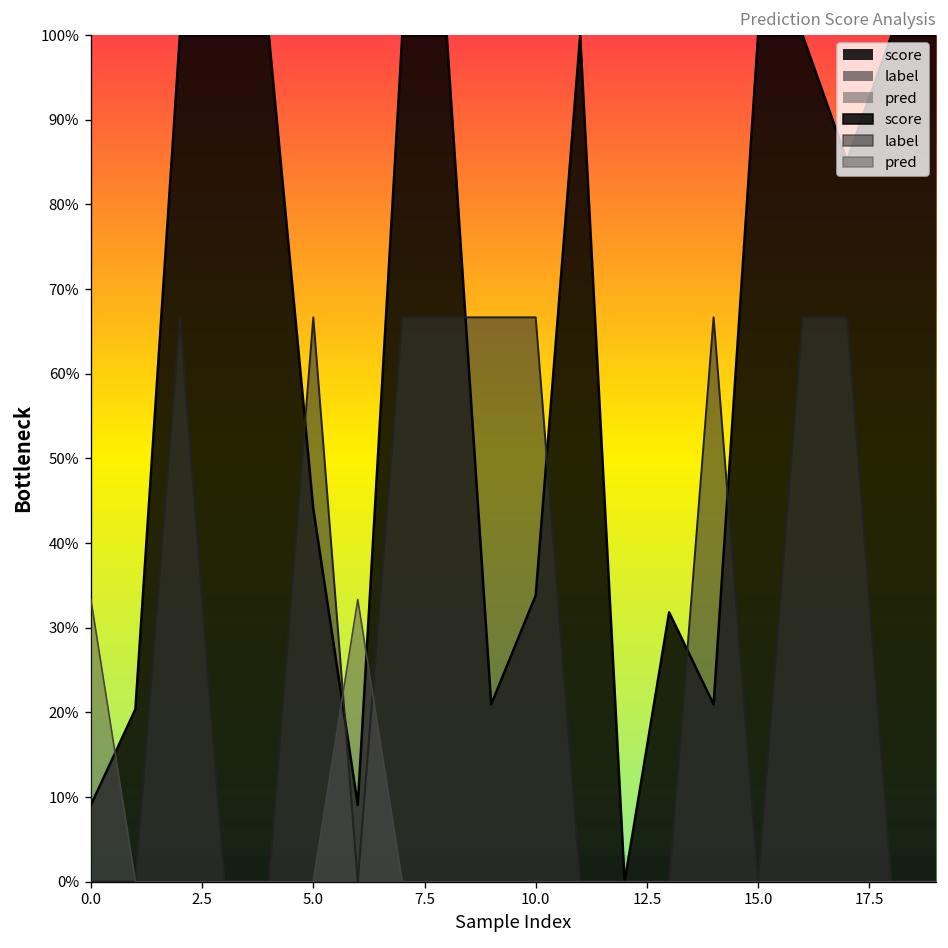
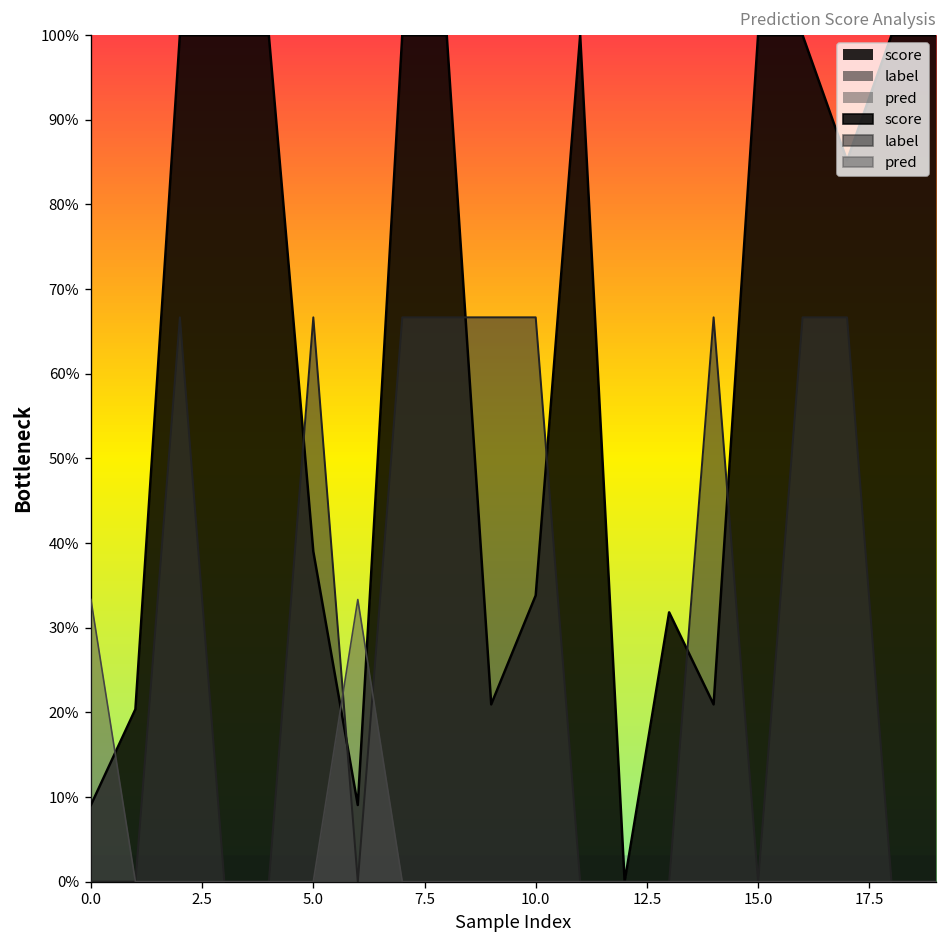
  {
    "score": {
      "0.0": "9%",
-     "5.0": "44%",
+     "5.0": "39%",
      "10.0": "34%",
      "15.0": "100%"
    }
  }
